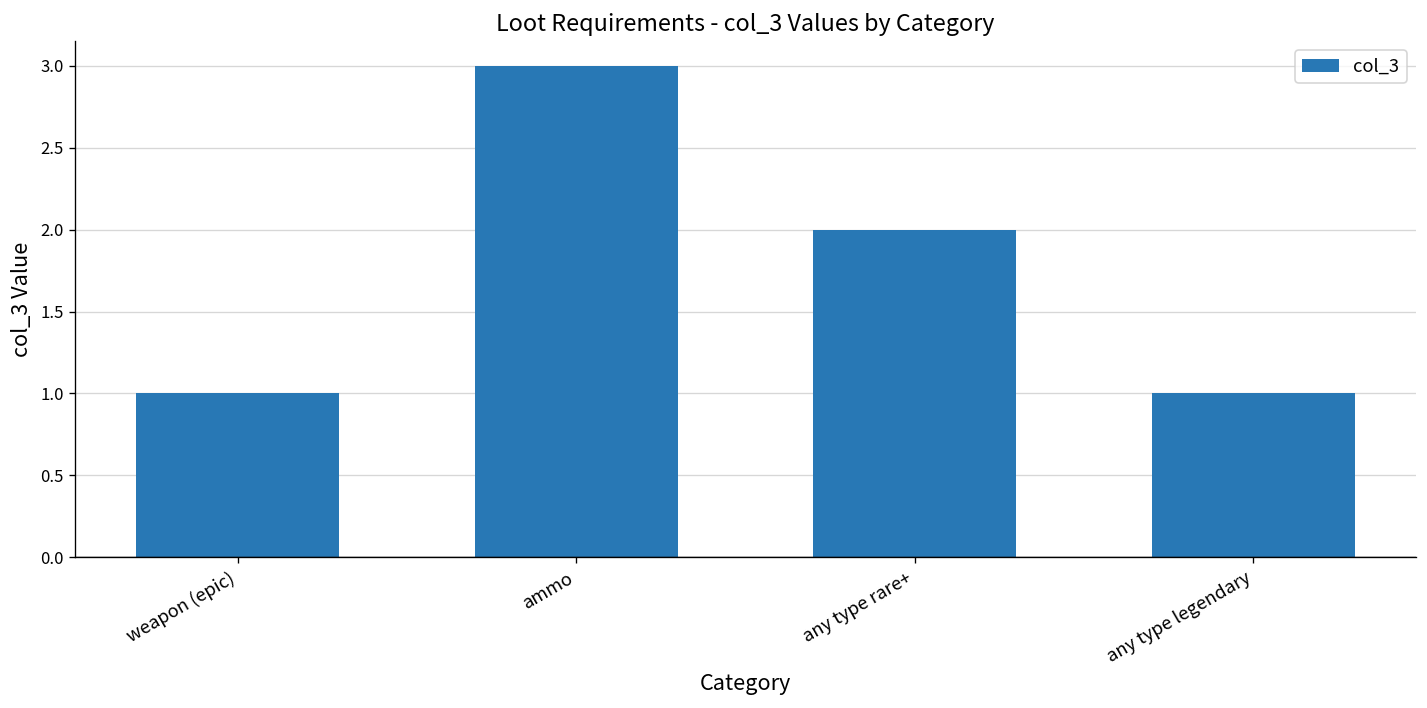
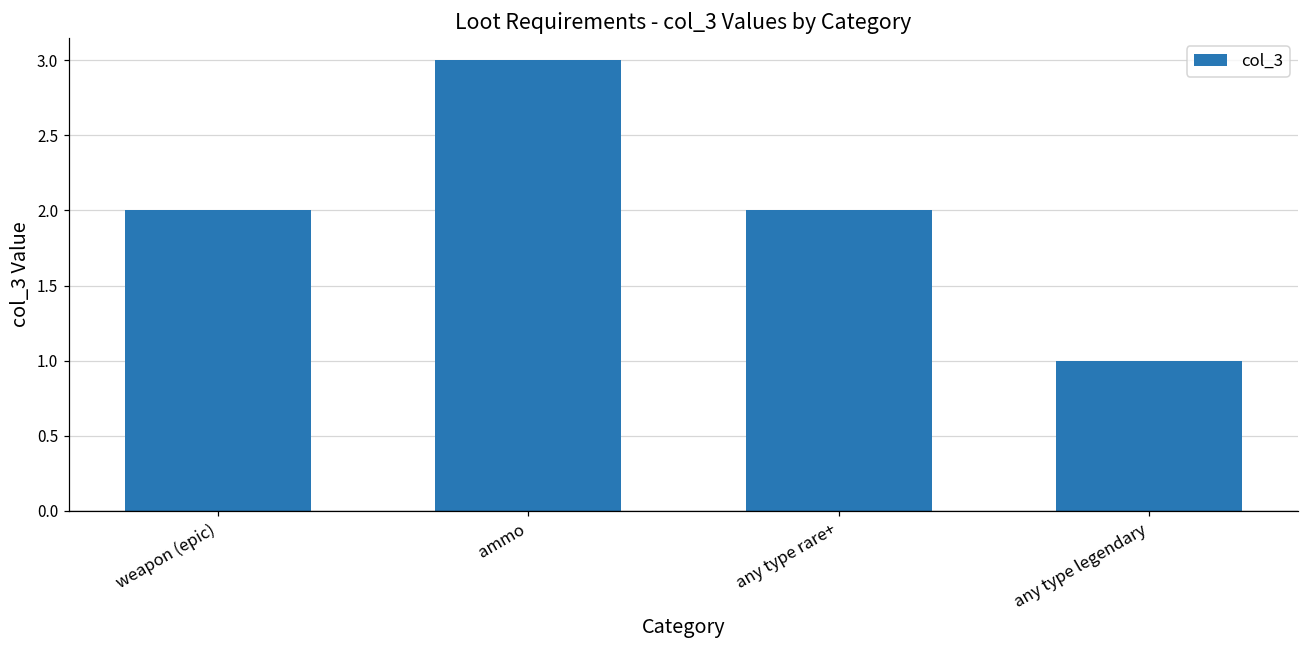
  {
-   "weapon (epic)": 1,
+   "weapon (epic)": 2,
    "ammo": 3,
    "any type rare+": 2,
    "any type legendary": 1
  }
